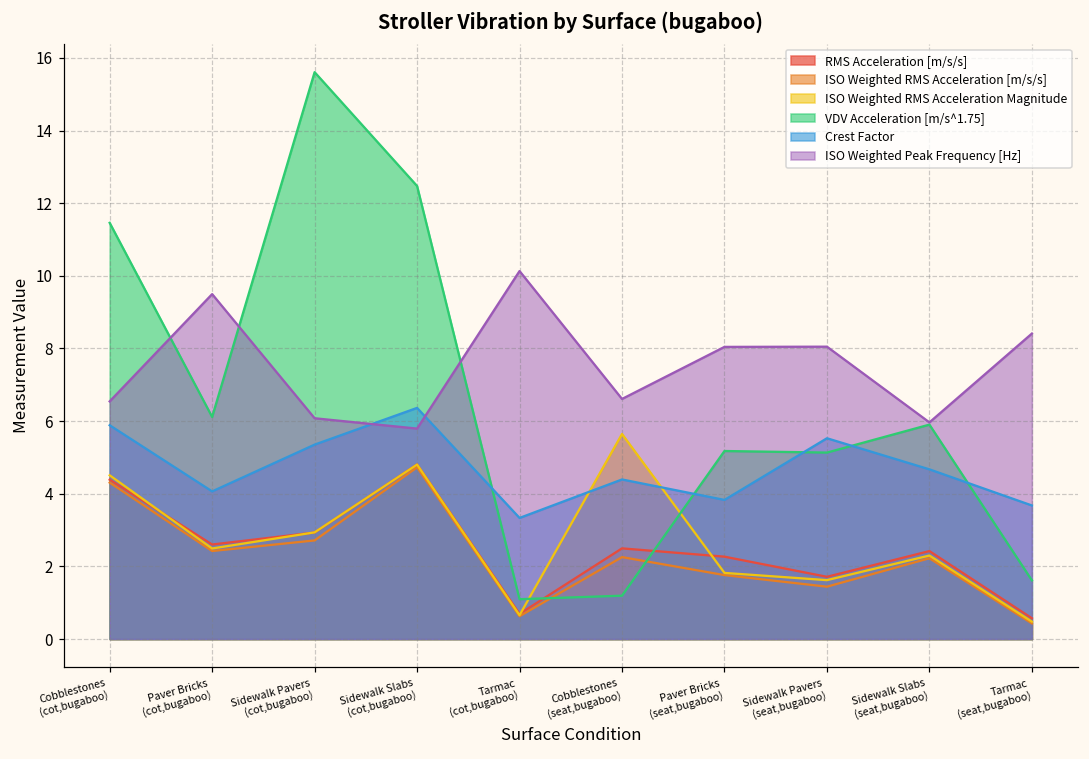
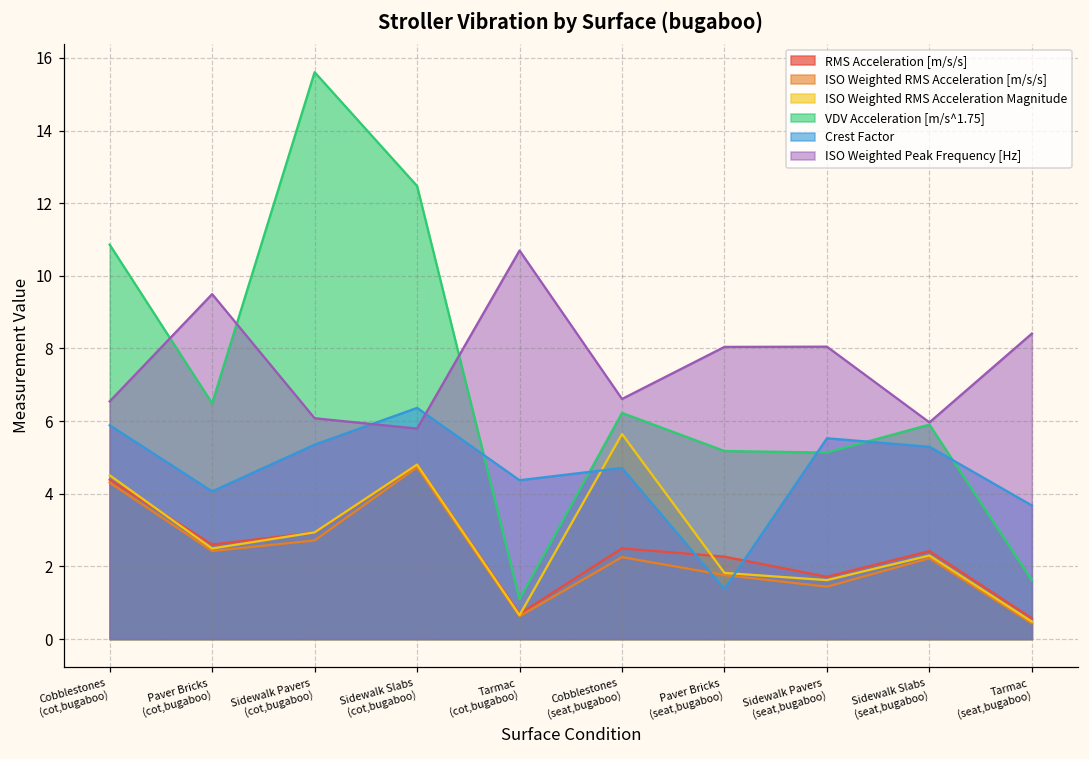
  {
    "ISO Weighted RMS Acceleration Magnitude": {
      "Cobblestones (cot,bugaboo)": 4.5,
      "Cobblestones (seat,bugaboo)": 5.6,
      "Sidewalk Pavers (seat,bugaboo)": 1.6
    },
    "VDV Acceleration [m/s^1.75]": {
-     "Cobblestones (cot,bugaboo)": 11.5,
-     "Paver Bricks (cot,bugaboo)": 6.1,
+     "Cobblestones (cot,bugaboo)": 10.9,
+     "Paver Bricks (cot,bugaboo)": 6.5,
      "Sidewalk Pavers (cot,bugaboo)": 15.6,
      "Sidewalk Slabs (cot,bugaboo)": 12.5,
      "Tarmac (cot,bugaboo)": 1.1,
-     "Cobblestones (seat,bugaboo)": 1.2,
+     "Cobblestones (seat,bugaboo)": 6.2,
      "Paver Bricks (seat,bugaboo)": 5.2,
      "Sidewalk Pavers (seat,bugaboo)": 5.1,
      "Tarmac (seat,bugaboo)": 1.6
    },
    "Crest Factor": {
      "Cobblestones (cot,bugaboo)": 5.9,
      "Paver Bricks (cot,bugaboo)": 4.1,
      "Sidewalk Pavers (cot,bugaboo)": 5.4,
      "Sidewalk Slabs (cot,bugaboo)": 6.4,
-     "Tarmac (cot,bugaboo)": 3.3,
-     "Cobblestones (seat,bugaboo)": 4.4,
-     "Paver Bricks (seat,bugaboo)": 3.8,
+     "Tarmac (cot,bugaboo)": 4.4,
+     "Cobblestones (seat,bugaboo)": 4.7,
+     "Paver Bricks (seat,bugaboo)": 1.4,
      "Sidewalk Pavers (seat,bugaboo)": 5.5,
-     "Sidewalk Slabs (seat,bugaboo)": 4.7,
+     "Sidewalk Slabs (seat,bugaboo)": 5.3,
      "Tarmac (seat,bugaboo)": 3.7
    },
    "ISO Weighted Peak Frequency [Hz]": {
      "Cobblestones (cot,bugaboo)": 6.5,
      "Paver Bricks (cot,bugaboo)": 9.5,
      "Sidewalk Pavers (cot,bugaboo)": 6.1,
      "Sidewalk Slabs (cot,bugaboo)": 5.8,
-     "Tarmac (cot,bugaboo)": 10.1,
+     "Tarmac (cot,bugaboo)": 10.7,
      "Cobblestones (seat,bugaboo)": 6.6,
      "Paver Bricks (seat,bugaboo)": 8.0,
      "Sidewalk Pavers (seat,bugaboo)": 8.0,
      "Tarmac (seat,bugaboo)": 8.4
    }
  }
